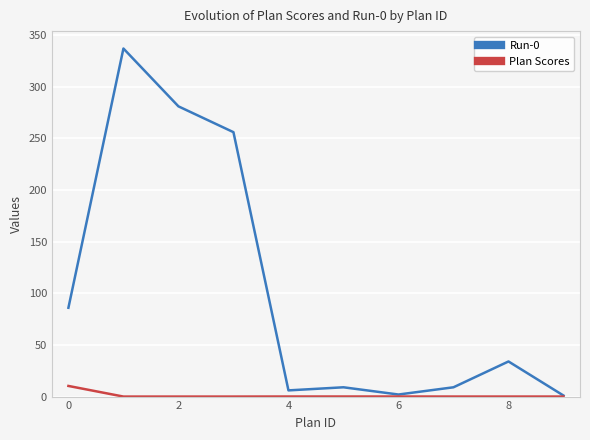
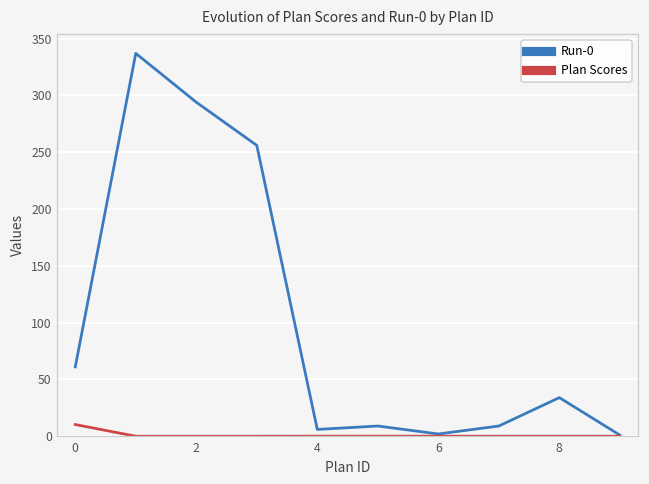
  {
    "Run-0": {
-     "0": 86,
-     "2": 281,
+     "0": 61,
+     "2": 294,
      "4": 6,
      "8": 34
    },
    "Plan Scores": {
      "0": 10,
      "2": 0,
      "4": 0,
      "8": 0
    }
  }
